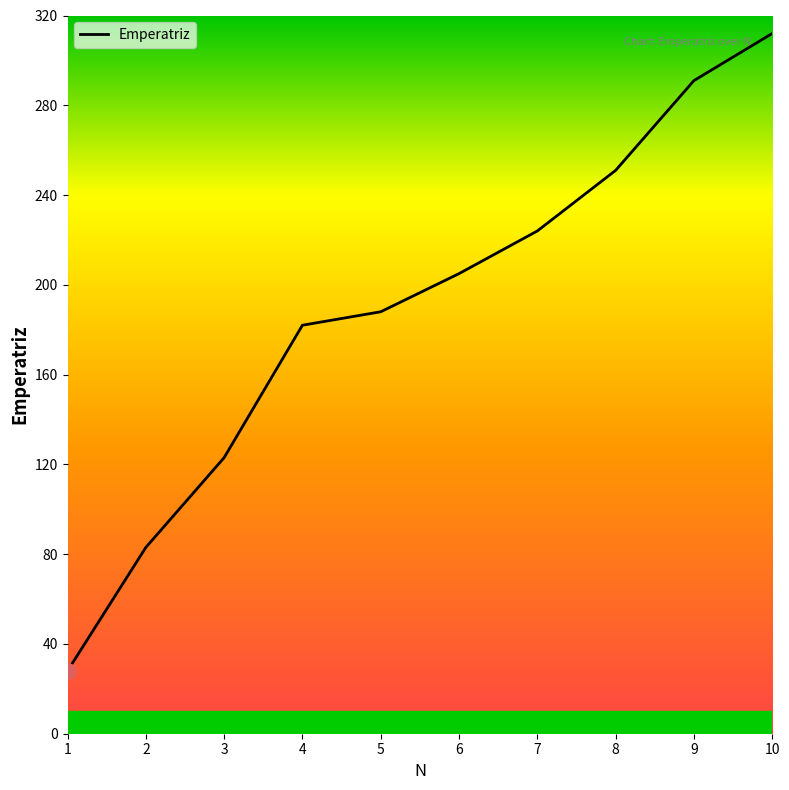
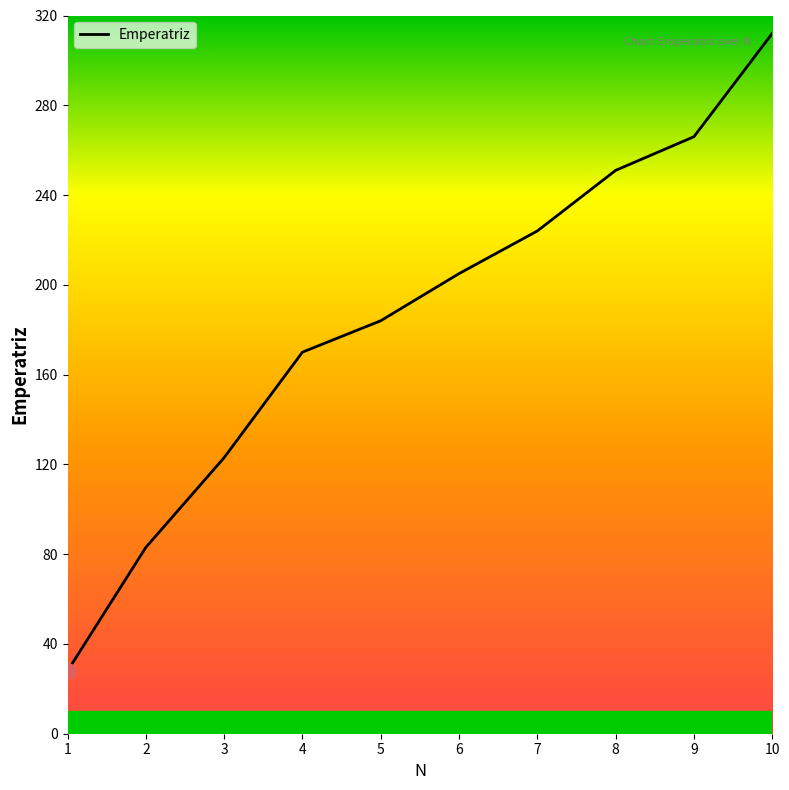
  {
    "Emperatriz": {
      "2": 83,
      "3": 123,
-     "4": 182,
-     "5": 188,
+     "4": 170,
+     "5": 184,
      "6": 205,
      "7": 224,
      "8": 251,
-     "9": 291,
+     "9": 266,
      "10": 312
    }
  }
